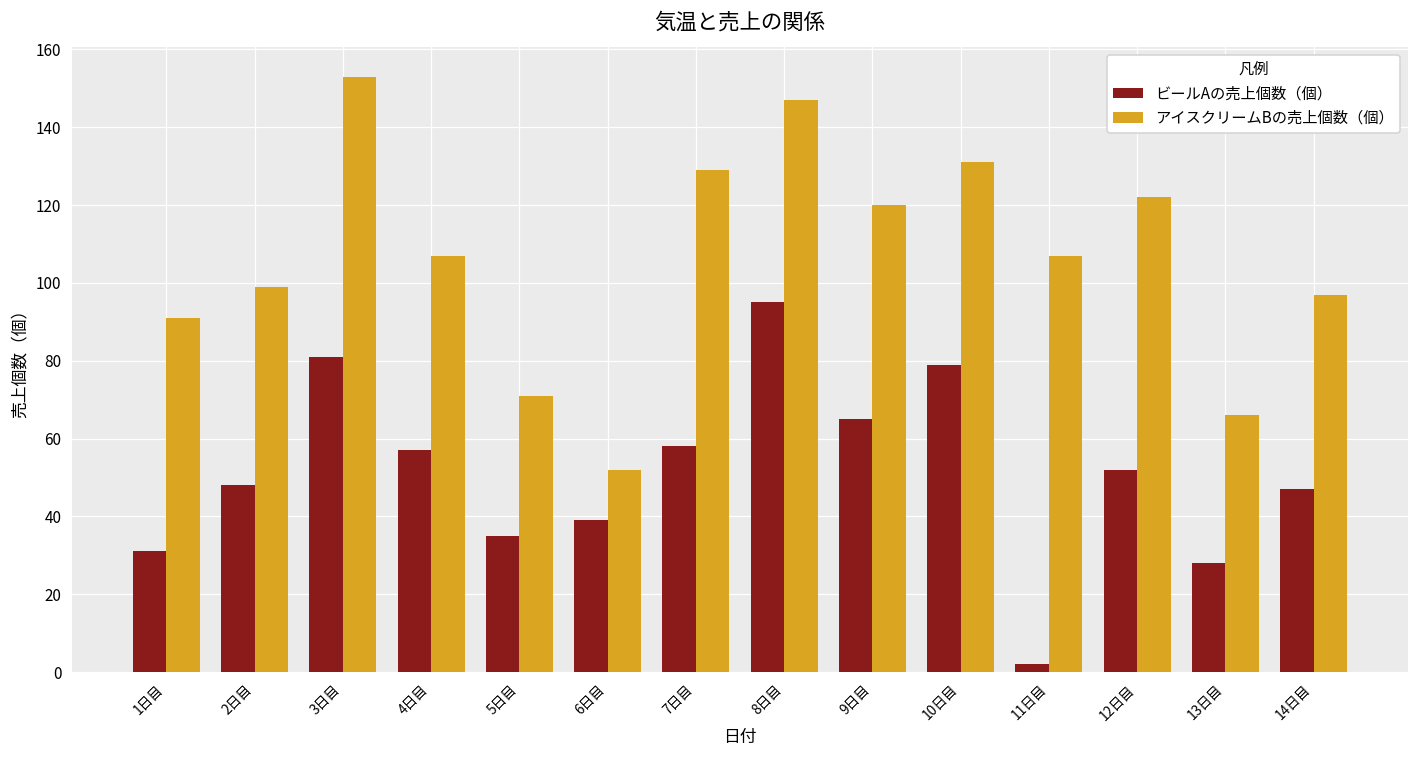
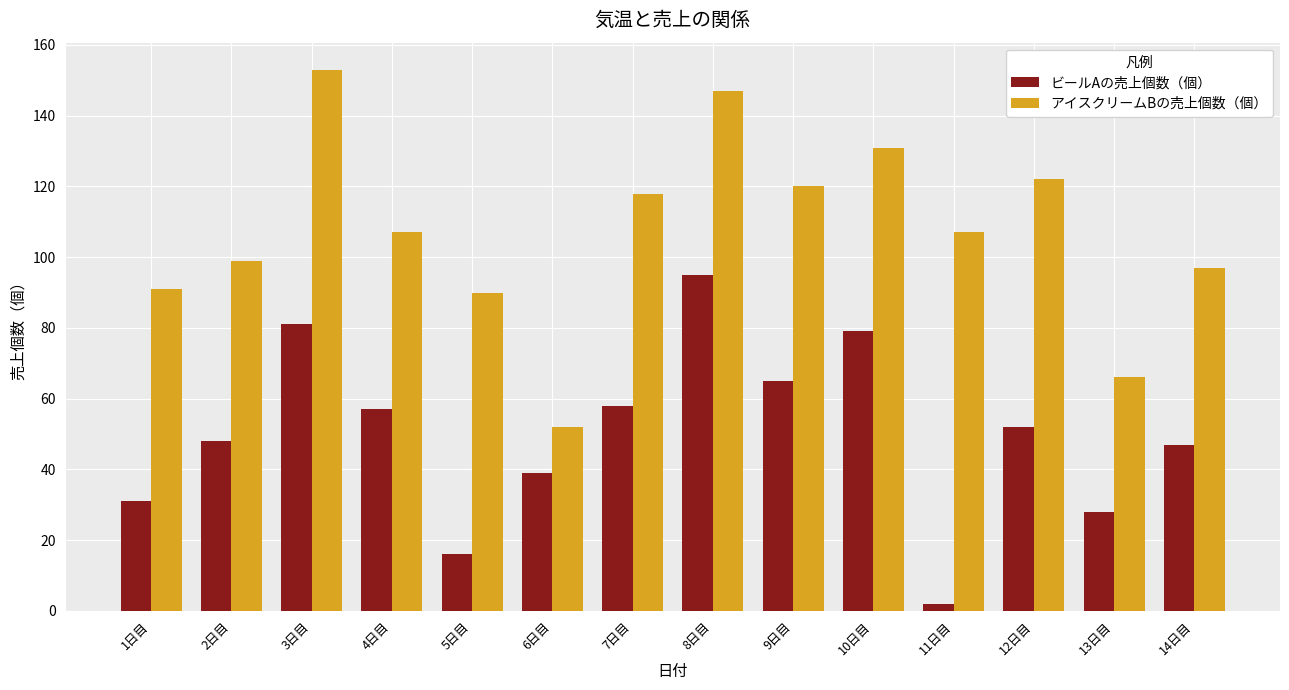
  {
    "ビールAの売上個数（個）": {
      "1日目": 31,
      "2日目": 48,
      "3日目": 81,
      "4日目": 57,
-     "5日目": 35,
+     "5日目": 16,
      "6日目": 39,
      "7日目": 58,
      "8日目": 95,
      "9日目": 65,
      "10日目": 79,
      "11日目": 2,
      "12日目": 52,
      "13日目": 28,
      "14日目": 47
    },
    "アイスクリームBの売上個数（個）": {
      "1日目": 91,
      "2日目": 99,
      "3日目": 153,
      "4日目": 107,
-     "5日目": 71,
+     "5日目": 90,
      "6日目": 52,
-     "7日目": 129,
+     "7日目": 118,
      "8日目": 147,
      "9日目": 120,
      "10日目": 131,
      "11日目": 107,
      "12日目": 122,
      "13日目": 66,
      "14日目": 97
    }
  }
